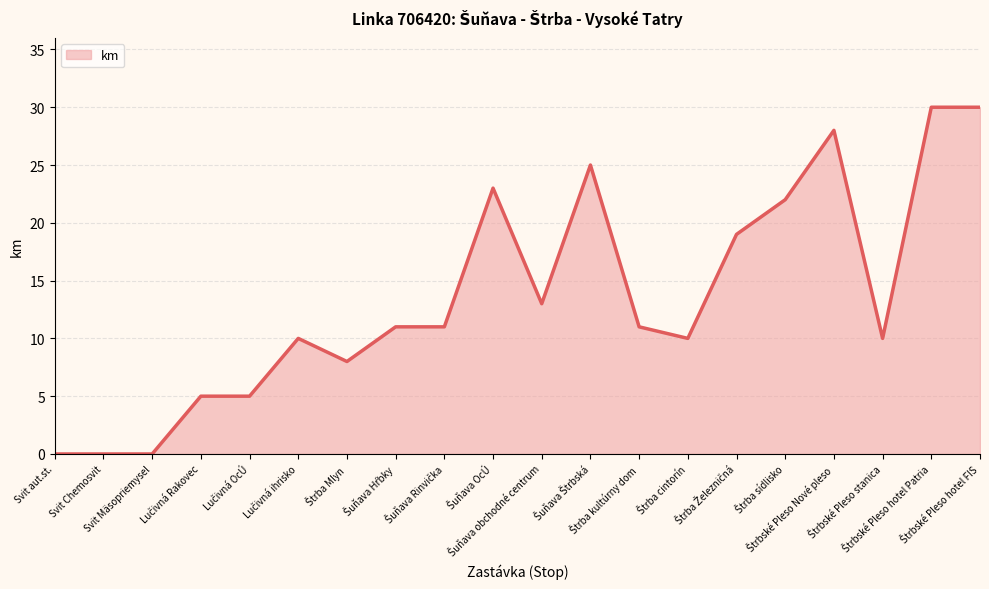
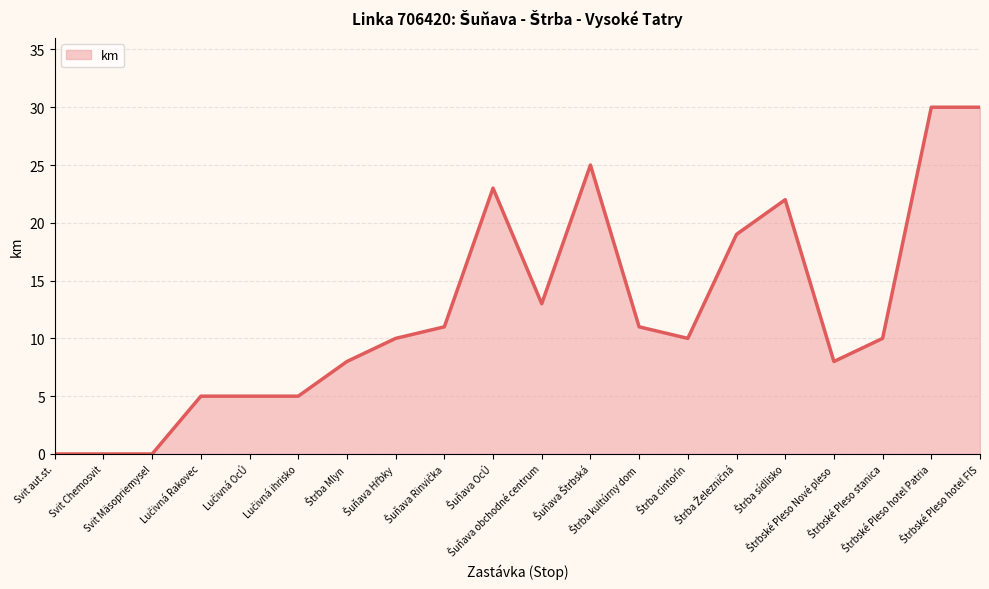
  {
    "Svit aut.st.": 0,
    "Svit Chemosvit": 0,
    "Svit Mäsopriemysel": 0,
    "Lučivná Rakovec": 5,
    "Lučivná OcÚ": 5,
-   "Lučivná ihrisko": 10,
+   "Lučivná ihrisko": 5,
    "Štrba Mlyn": 8,
-   "Šuňava Hŕbky": 11,
+   "Šuňava Hŕbky": 10,
    "Šuňava Rinvička": 11,
    "Šuňava OcÚ": 23,
    "Šuňava obchodné centrum": 13,
    "Šuňava Štrbská": 25,
    "Štrba kultúrny dom": 11,
    "Štrba cintorín": 10,
    "Štrba Železničná": 19,
    "Štrba sídlisko": 22,
-   "Štrbské Pleso Nové pleso": 28,
+   "Štrbské Pleso Nové pleso": 8,
    "Štrbské Pleso stanica": 10,
    "Štrbské Pleso hotel Patria": 30,
    "Štrbské Pleso hotel FIS": 30
  }
